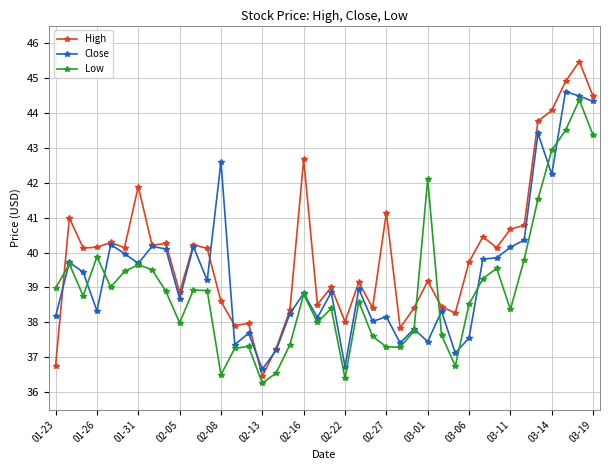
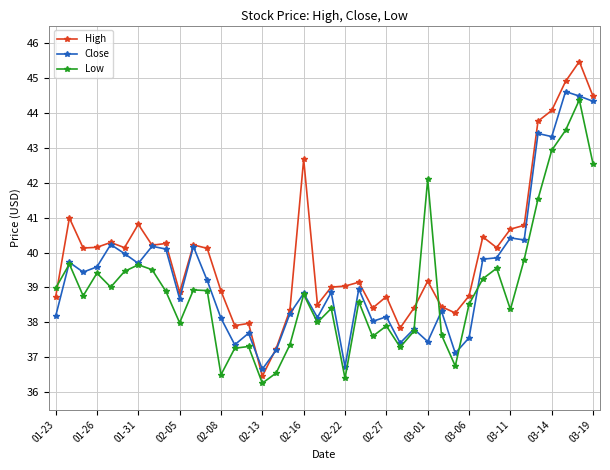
  {
    "High": {
-     "01-23": 36.8,
+     "01-23": 38.7,
      "01-26": 40.2,
-     "01-31": 41.9,
+     "01-31": 40.8,
      "02-05": 38.9,
-     "02-08": 38.6,
+     "02-08": 38.9,
      "02-13": 36.5,
      "02-16": 42.7,
-     "02-22": 38.0,
-     "02-27": 41.1,
+     "02-22": 39.0,
+     "02-27": 38.7,
      "03-01": 39.2,
-     "03-06": 39.7,
+     "03-06": 38.8,
      "03-11": 40.7,
      "03-14": 44.1,
      "03-19": 44.5
    },
    "Close": {
      "01-23": 38.2,
-     "01-26": 38.3,
+     "01-26": 39.6,
      "02-05": 38.7,
-     "02-08": 42.6,
+     "02-08": 38.1,
      "02-13": 36.7,
      "02-22": 36.7,
      "02-27": 38.2,
      "03-01": 37.5,
      "03-06": 37.6,
-     "03-11": 40.2,
-     "03-14": 42.2,
+     "03-11": 40.4,
+     "03-14": 43.3,
      "03-19": 44.3
    },
    "Low": {
      "01-23": 39.0,
-     "01-26": 39.9,
+     "01-26": 39.4,
      "02-05": 38.0,
      "02-08": 36.5,
      "02-13": 36.3,
      "02-22": 36.4,
-     "02-27": 37.3,
+     "02-27": 37.9,
      "03-01": 42.1,
      "03-06": 38.5,
      "03-11": 38.4,
      "03-14": 42.9,
-     "03-19": 43.4
+     "03-19": 42.5
    }
  }
